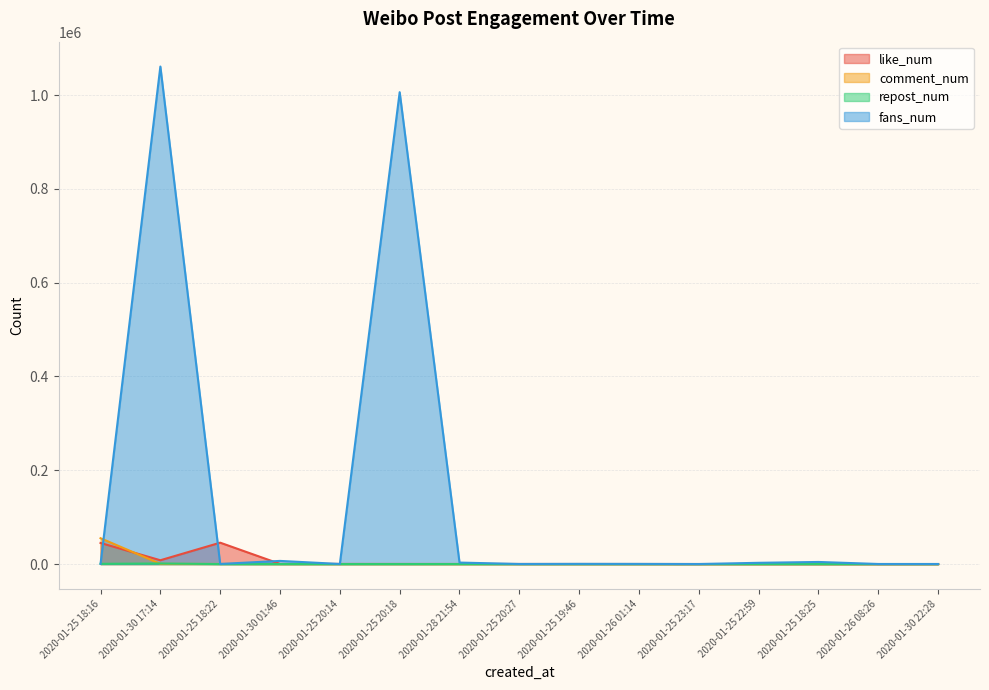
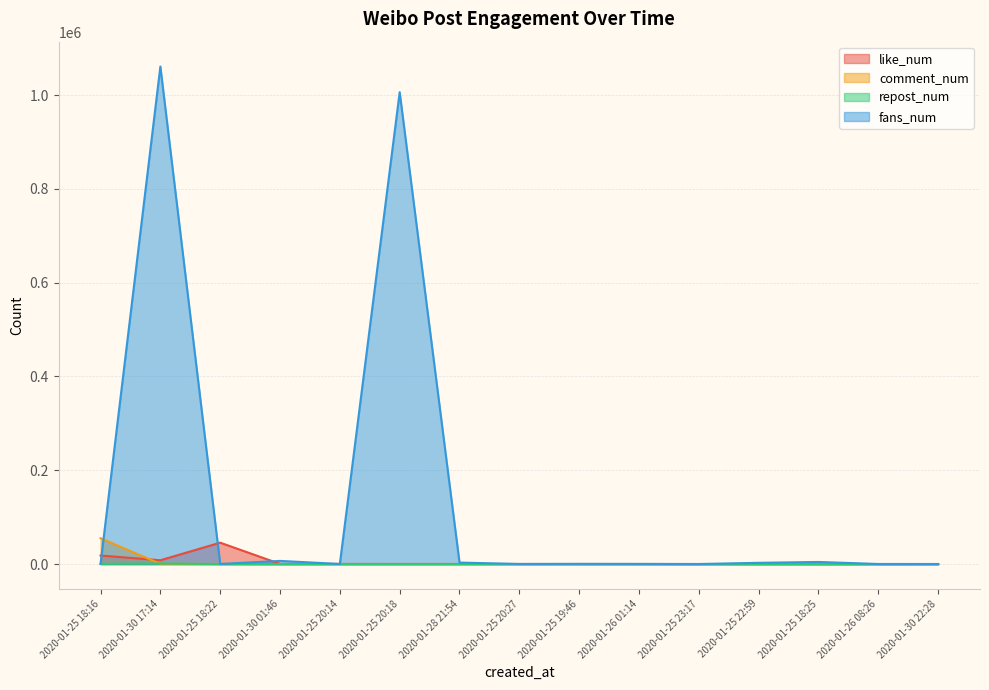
  {
    "like_num": {
-     "2020-01-25 18:16": 40000,
+     "2020-01-25 18:16": 20000,
      "2020-01-30 17:14": 10000,
      "2020-01-25 18:22": 50000
    },
    "comment_num": {
      "2020-01-25 18:16": 60000
    },
    "fans_num": {
      "2020-01-30 17:14": 1060000,
      "2020-01-30 01:46": 10000,
      "2020-01-25 20:18": 1010000
    }
  }
